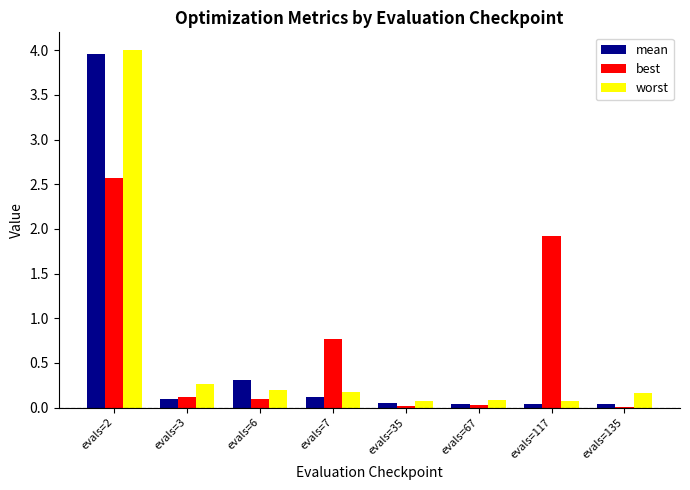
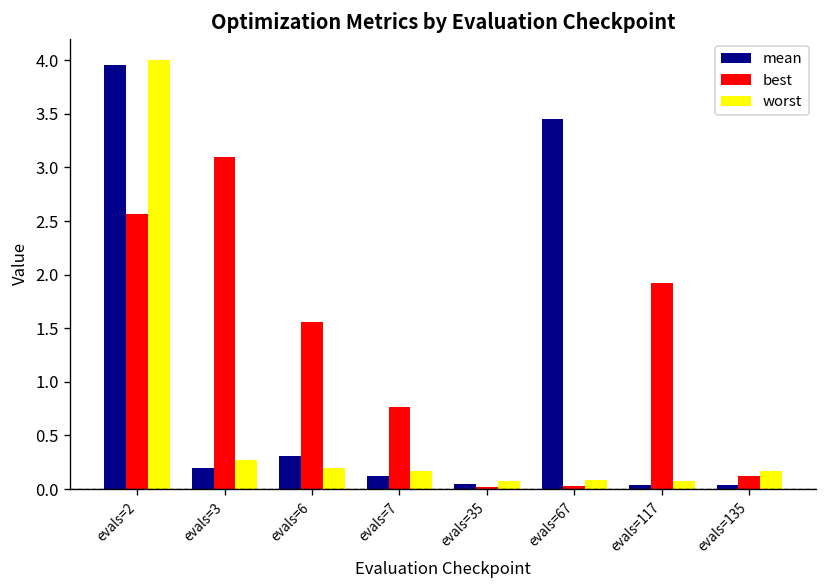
  {
    "mean": {
      "evals=2": 4.0,
-     "evals=3": 0.1,
+     "evals=3": 0.2,
      "evals=6": 0.3,
      "evals=7": 0.1,
      "evals=35": 0.0,
-     "evals=67": 0.0,
+     "evals=67": 3.4,
      "evals=117": 0.0,
      "evals=135": 0.0
    },
    "best": {
      "evals=2": 2.6,
-     "evals=3": 0.1,
-     "evals=6": 0.1,
+     "evals=3": 3.1,
+     "evals=6": 1.6,
      "evals=7": 0.8,
      "evals=117": 1.9,
-     "evals=135": 0.0
+     "evals=135": 0.1
    },
    "worst": {
      "evals=2": 4.0,
      "evals=3": 0.3,
      "evals=6": 0.2,
      "evals=7": 0.2,
      "evals=35": 0.1,
      "evals=67": 0.1,
      "evals=117": 0.1,
      "evals=135": 0.2
    }
  }
